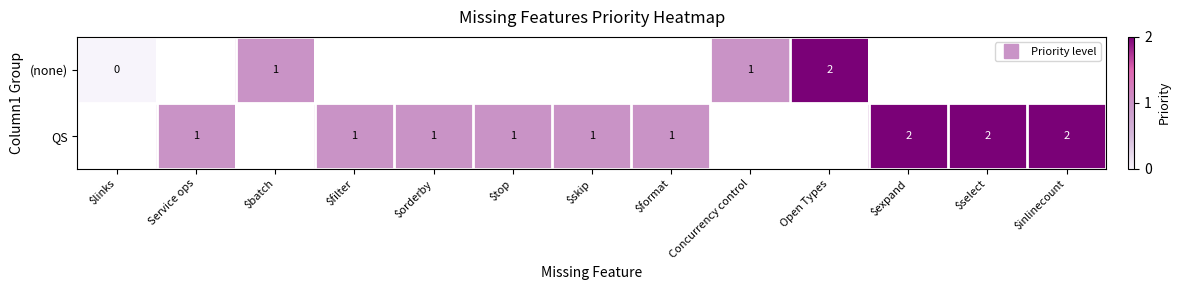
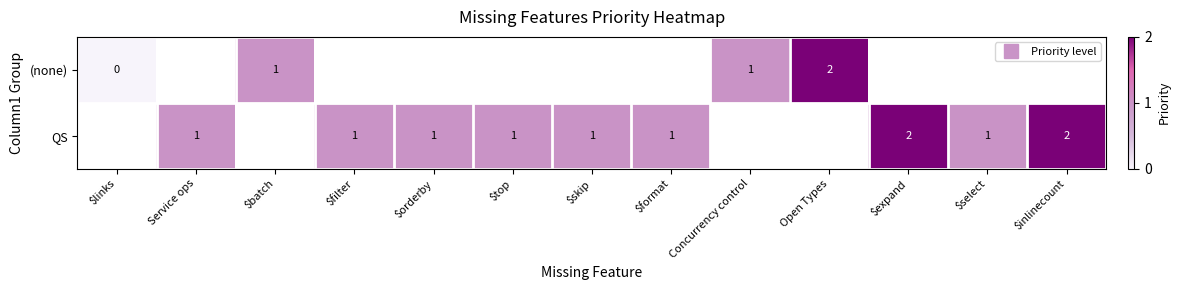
  {
    "(none)": {
      "$links": 0,
      "$batch": 1,
      "Concurrency control": 1,
      "Open Types": 2
    },
    "QS": {
      "Service ops": 1,
      "$filter": 1,
      "$orderby": 1,
      "$top": 1,
      "$skip": 1,
      "$format": 1,
      "$expand": 2,
-     "$select": 2,
+     "$select": 1,
      "$inlinecount": 2
    }
  }
